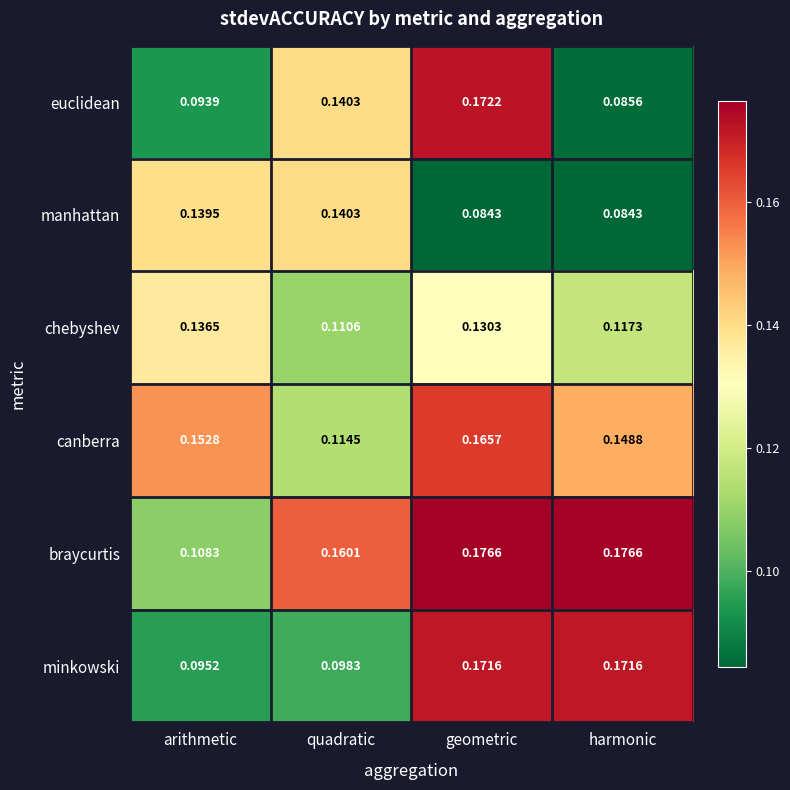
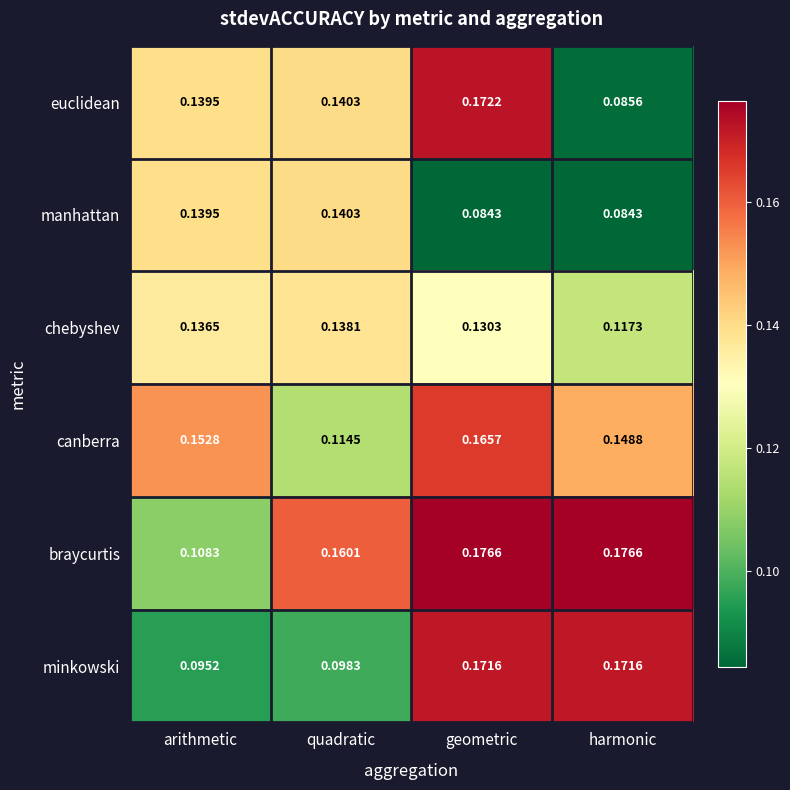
  {
    "euclidean": {
-     "arithmetic": 0.0939,
+     "arithmetic": 0.1395,
      "quadratic": 0.1403,
      "geometric": 0.1722,
      "harmonic": 0.0856
    },
    "manhattan": {
      "arithmetic": 0.1395,
      "quadratic": 0.1403,
      "geometric": 0.0843,
      "harmonic": 0.0843
    },
    "chebyshev": {
      "arithmetic": 0.1365,
-     "quadratic": 0.1106,
+     "quadratic": 0.1381,
      "geometric": 0.1303,
      "harmonic": 0.1173
    },
    "canberra": {
      "arithmetic": 0.1528,
      "quadratic": 0.1145,
      "geometric": 0.1657,
      "harmonic": 0.1488
    },
    "braycurtis": {
      "arithmetic": 0.1083,
      "quadratic": 0.1601,
      "geometric": 0.1766,
      "harmonic": 0.1766
    },
    "minkowski": {
      "arithmetic": 0.0952,
      "quadratic": 0.0983,
      "geometric": 0.1716,
      "harmonic": 0.1716
    }
  }
